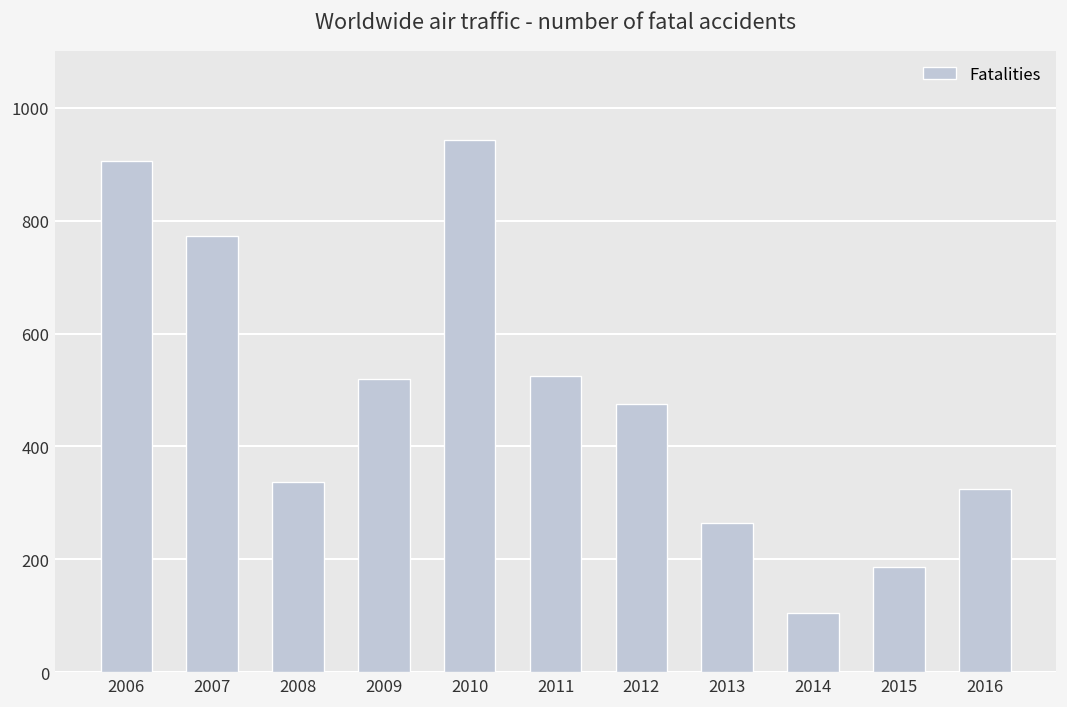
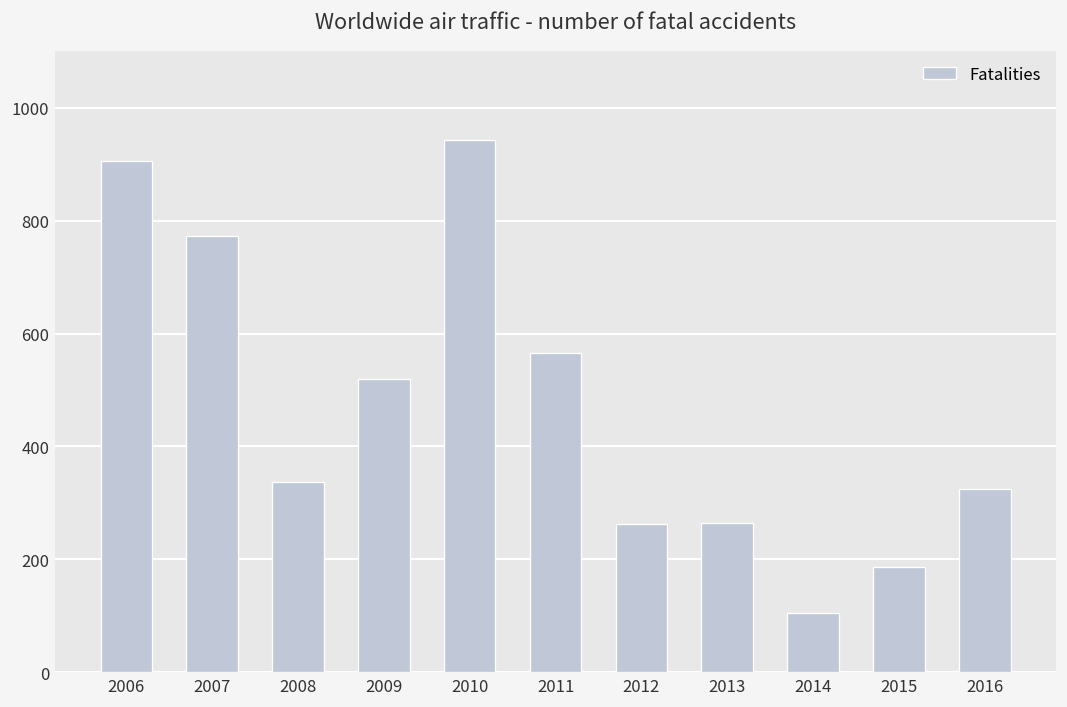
  {
    "2006": 910,
    "2007": 770,
    "2008": 340,
    "2009": 520,
    "2010": 940,
-   "2011": 520,
-   "2012": 480,
+   "2011": 570,
+   "2012": 260,
    "2013": 270,
    "2014": 110,
    "2015": 190,
    "2016": 320
  }
